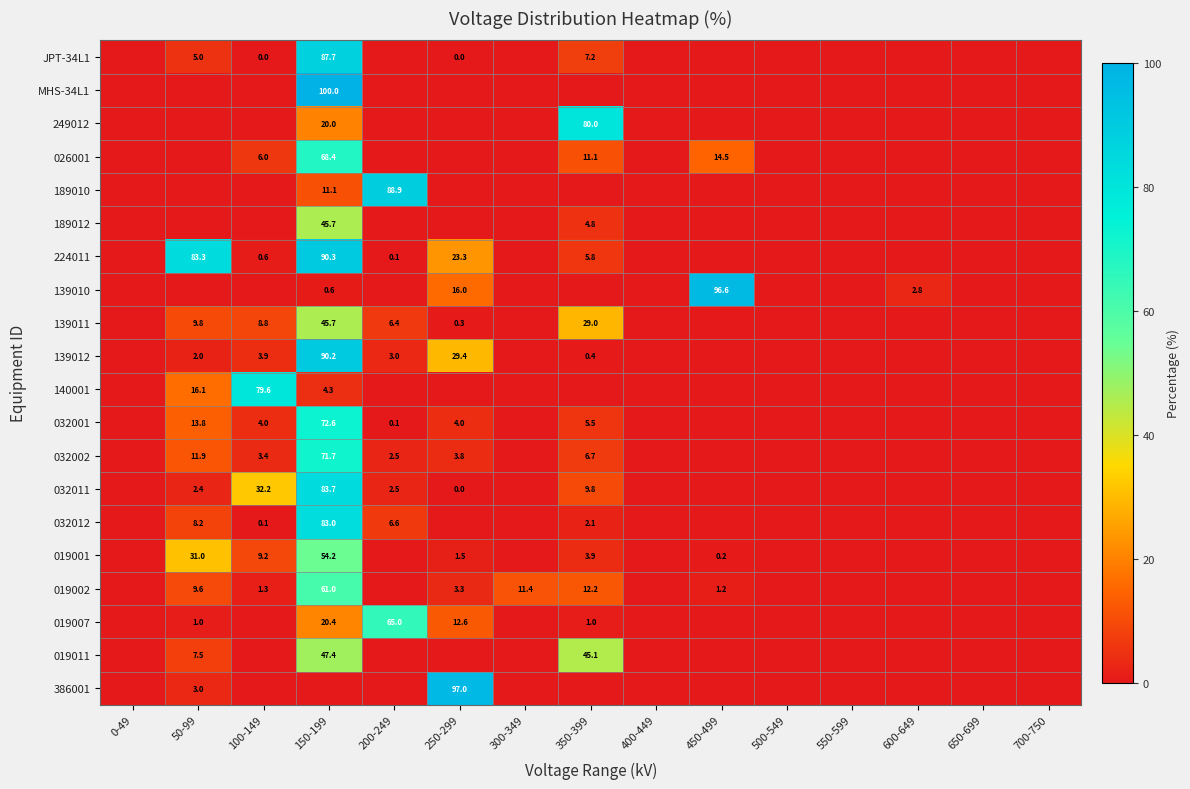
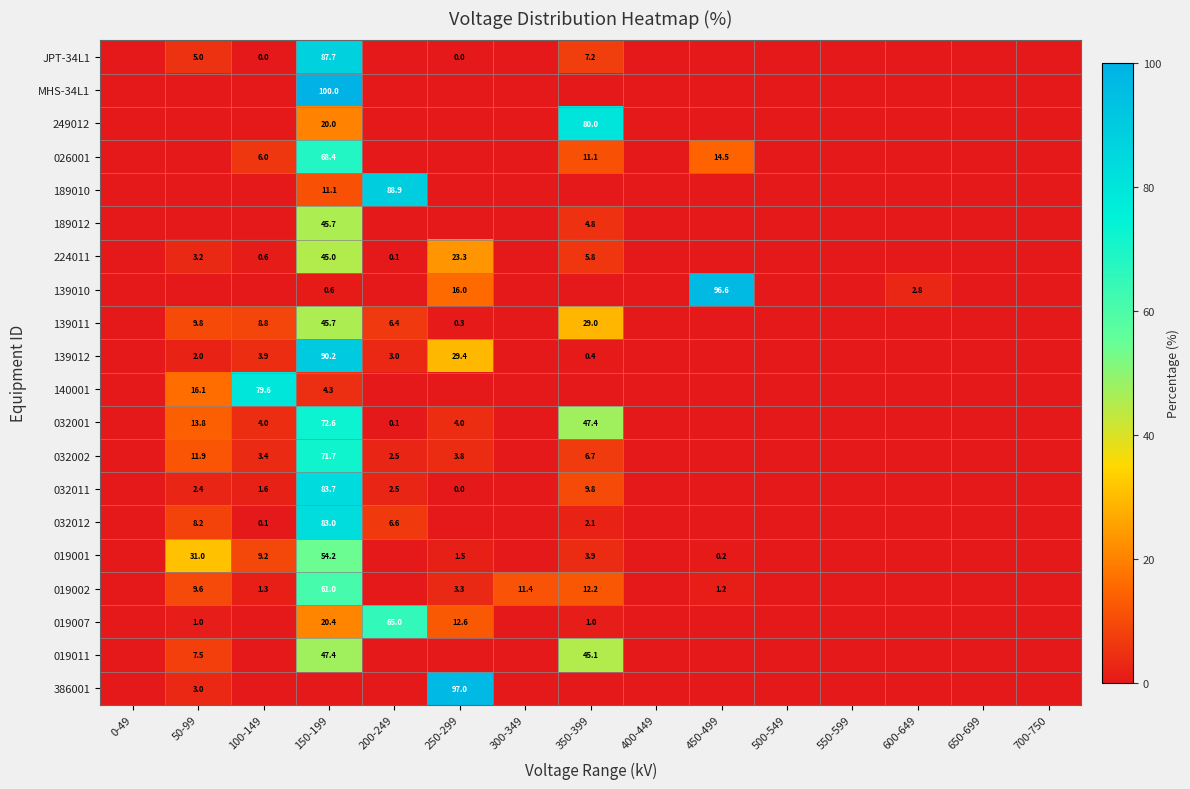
  {
    "JPT-34L1": {
      "50-99": 5.0,
      "100-149": 0.0,
      "150-199": 87.7,
      "250-299": 0.0,
      "350-399": 7.2
    },
    "MHS-34L1": {
      "150-199": 100.0
    },
    "249012": {
      "150-199": 20.0,
      "350-399": 80.0
    },
    "026001": {
      "100-149": 6.0,
      "150-199": 68.4,
      "350-399": 11.1,
      "450-499": 14.5
    },
    "189010": {
      "150-199": 11.1,
      "200-249": 88.9
    },
    "189012": {
      "150-199": 45.7,
      "350-399": 4.8
    },
    "224011": {
-     "50-99": 83.3,
+     "50-99": 3.2,
      "100-149": 0.6,
-     "150-199": 90.3,
+     "150-199": 45.0,
      "200-249": 0.1,
      "250-299": 23.3,
      "350-399": 5.8
    },
    "139010": {
      "150-199": 0.6,
      "250-299": 16.0,
      "450-499": 96.6,
      "600-649": 2.8
    },
    "139011": {
      "50-99": 9.8,
      "100-149": 8.8,
      "150-199": 45.7,
      "200-249": 6.4,
      "250-299": 0.3,
      "350-399": 29.0
    },
    "139012": {
      "50-99": 2.0,
      "100-149": 3.9,
      "150-199": 90.2,
      "200-249": 3.0,
      "250-299": 29.4,
      "350-399": 0.4
    },
    "140001": {
      "50-99": 16.1,
      "100-149": 79.6,
      "150-199": 4.3
    },
    "032001": {
      "50-99": 13.8,
      "100-149": 4.0,
      "150-199": 72.6,
      "200-249": 0.1,
      "250-299": 4.0,
-     "350-399": 5.5
+     "350-399": 47.4
    },
    "032002": {
      "50-99": 11.9,
      "100-149": 3.4,
      "150-199": 71.7,
      "200-249": 2.5,
      "250-299": 3.8,
      "350-399": 6.7
    },
    "032011": {
      "50-99": 2.4,
-     "100-149": 32.2,
+     "100-149": 1.6,
      "150-199": 83.7,
      "200-249": 2.5,
      "250-299": 0.0,
      "350-399": 9.8
    },
    "032012": {
      "50-99": 8.2,
      "100-149": 0.1,
      "150-199": 83.0,
      "200-249": 6.6,
      "350-399": 2.1
    },
    "019001": {
      "50-99": 31.0,
      "100-149": 9.2,
      "150-199": 54.2,
      "250-299": 1.5,
      "350-399": 3.9,
      "450-499": 0.2
    },
    "019002": {
      "50-99": 9.6,
      "100-149": 1.3,
      "150-199": 61.0,
      "250-299": 3.3,
      "300-349": 11.4,
      "350-399": 12.2,
      "450-499": 1.2
    },
    "019007": {
      "50-99": 1.0,
      "150-199": 20.4,
      "200-249": 65.0,
      "250-299": 12.6,
      "350-399": 1.0
    },
    "019011": {
      "50-99": 7.5,
      "150-199": 47.4,
      "350-399": 45.1
    },
    "386001": {
      "50-99": 3.0,
      "250-299": 97.0
    }
  }
